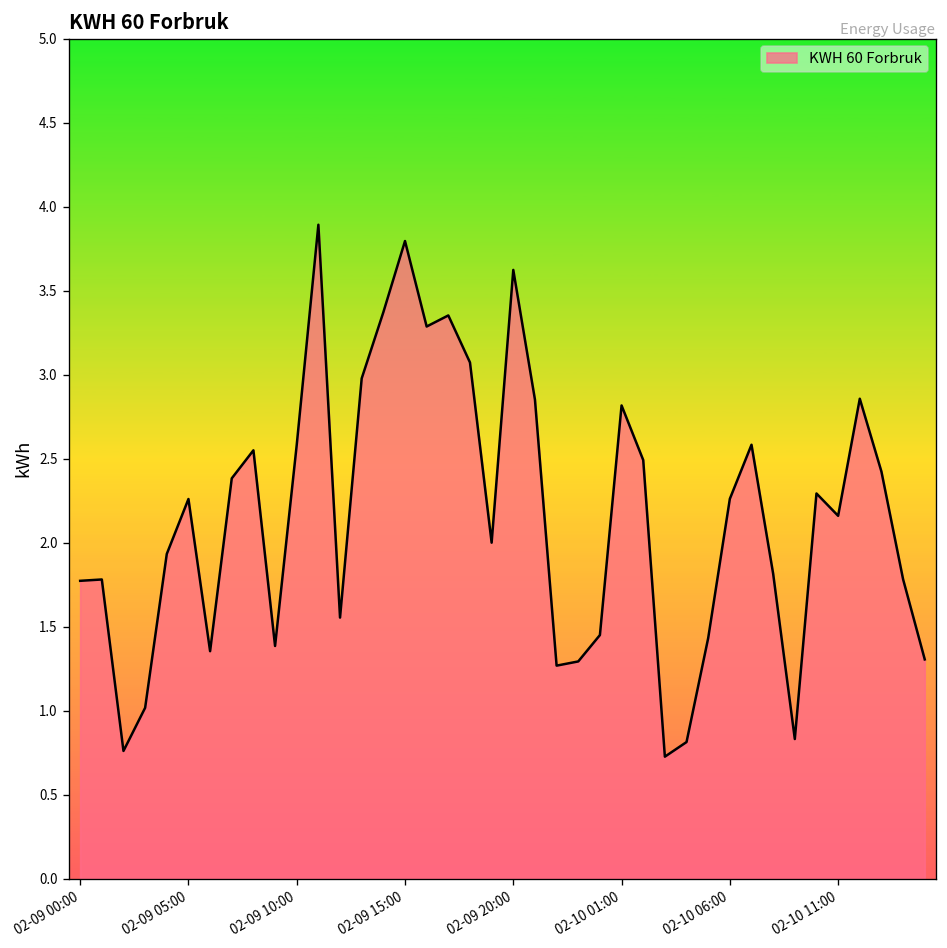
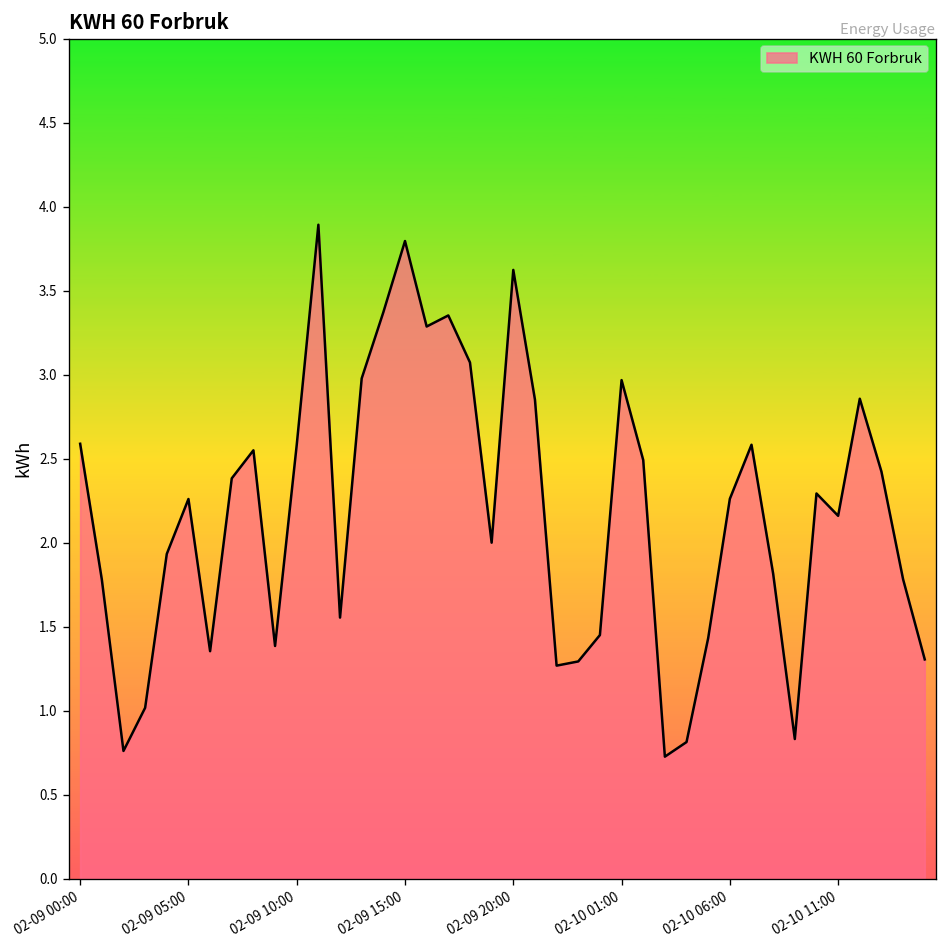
  {
-   "02-09 00:00": 1.77,
+   "02-09 00:00": 2.59,
    "02-09 05:00": 2.26,
    "02-09 10:00": 2.58,
    "02-09 15:00": 3.80,
    "02-09 20:00": 3.62,
-   "02-10 01:00": 2.82,
+   "02-10 01:00": 2.97,
    "02-10 06:00": 2.26,
    "02-10 11:00": 2.16
  }
